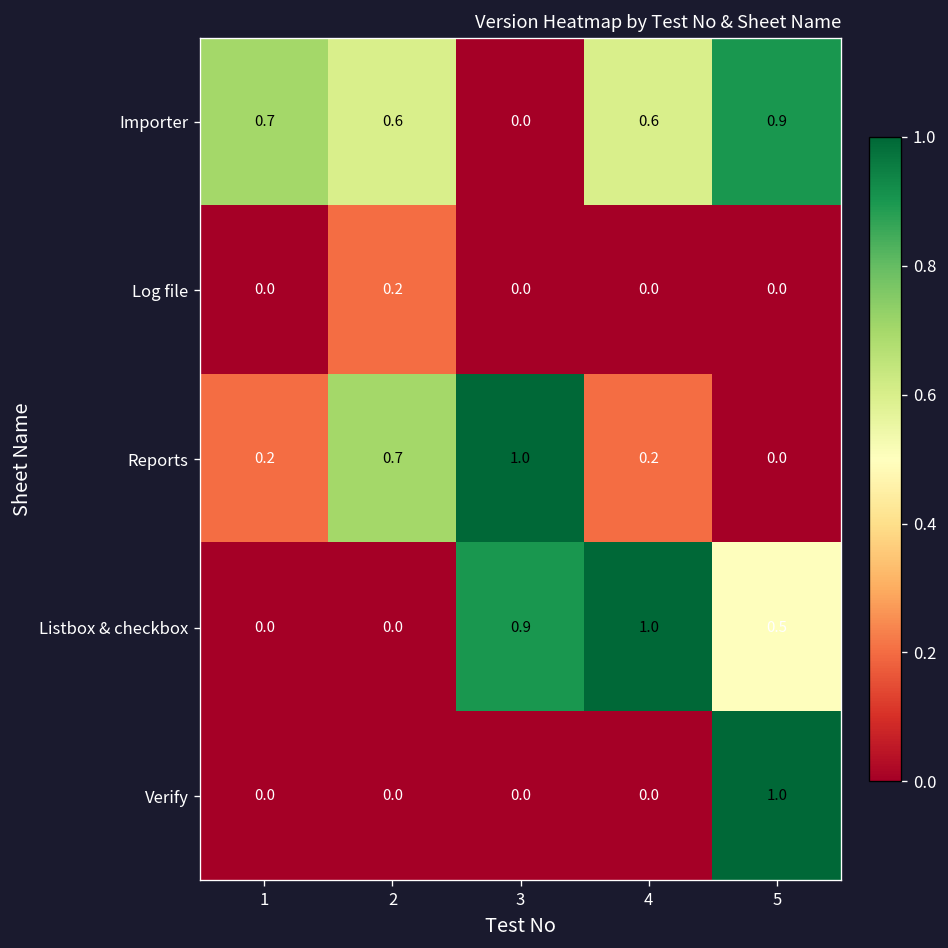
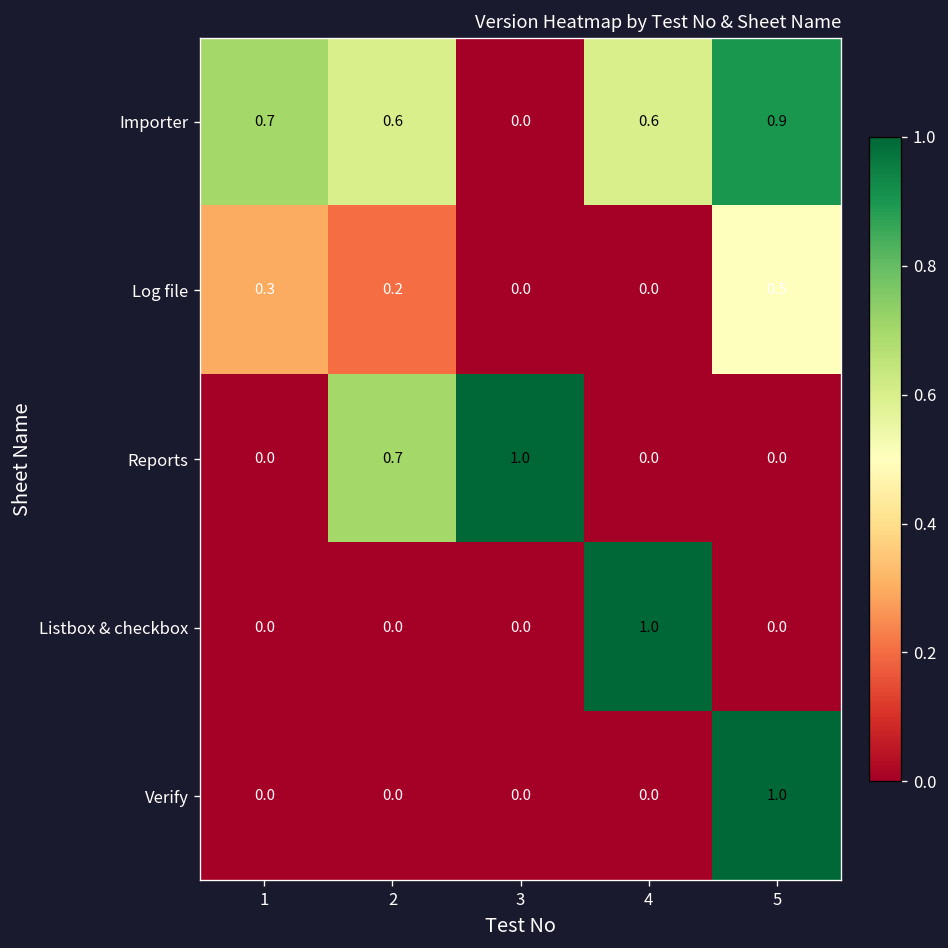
  {
    "Importer": {
      "1": 0.7,
      "2": 0.6,
      "3": 0.0,
      "4": 0.6,
      "5": 0.9
    },
    "Log file": {
-     "1": 0.0,
+     "1": 0.3,
      "2": 0.2,
      "3": 0.0,
      "4": 0.0,
-     "5": 0.0
+     "5": 0.5
    },
    "Reports": {
-     "1": 0.2,
+     "1": 0.0,
      "2": 0.7,
      "3": 1.0,
-     "4": 0.2,
+     "4": 0.0,
      "5": 0.0
    },
    "Listbox & checkbox": {
      "1": 0.0,
      "2": 0.0,
-     "3": 0.9,
+     "3": 0.0,
      "4": 1.0,
-     "5": 0.5
+     "5": 0.0
    },
    "Verify": {
      "1": 0.0,
      "2": 0.0,
      "3": 0.0,
      "4": 0.0,
      "5": 1.0
    }
  }
